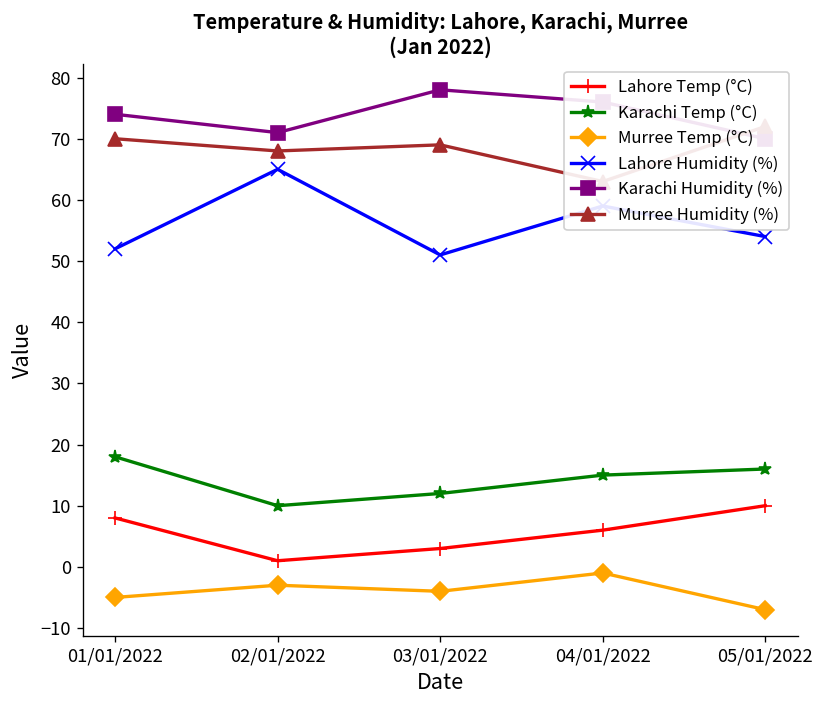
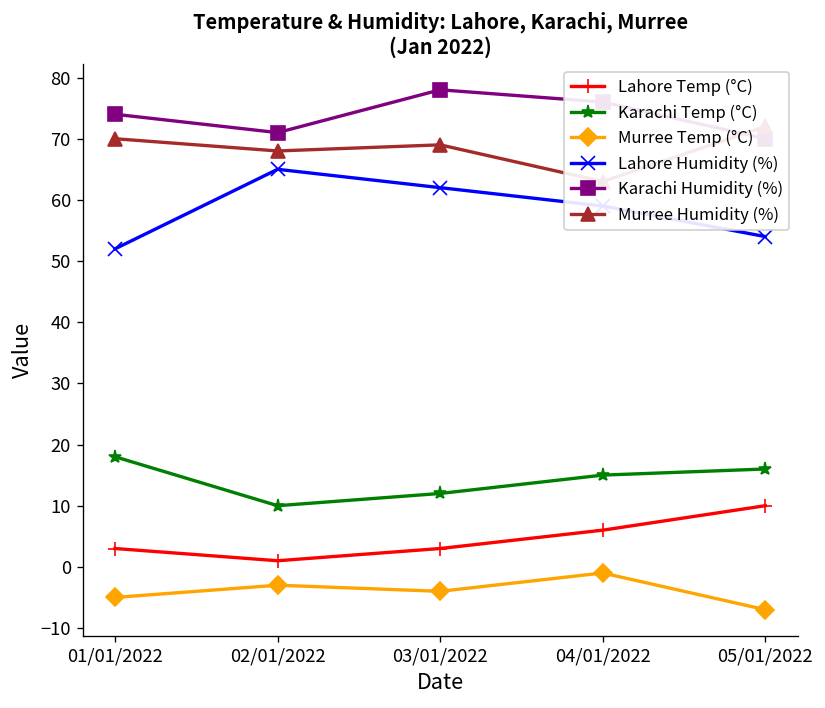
  {
    "Lahore Temp (°C)": {
-     "01/01/2022": 8,
+     "01/01/2022": 3,
      "02/01/2022": 1,
      "03/01/2022": 3,
      "04/01/2022": 6,
      "05/01/2022": 10
    },
    "Karachi Temp (°C)": {
      "01/01/2022": 18,
      "02/01/2022": 10,
      "03/01/2022": 12,
      "04/01/2022": 15,
      "05/01/2022": 16
    },
    "Murree Temp (°C)": {
      "01/01/2022": -5,
      "02/01/2022": -3,
      "03/01/2022": -4,
      "04/01/2022": -1,
      "05/01/2022": -7
    },
    "Lahore Humidity (%)": {
      "01/01/2022": 52,
      "02/01/2022": 65,
-     "03/01/2022": 51,
+     "03/01/2022": 62,
      "05/01/2022": 54
    },
    "Karachi Humidity (%)": {
      "01/01/2022": 74,
      "02/01/2022": 71,
      "03/01/2022": 78
    },
    "Murree Humidity (%)": {
      "01/01/2022": 70,
      "02/01/2022": 68,
      "03/01/2022": 69
    }
  }
